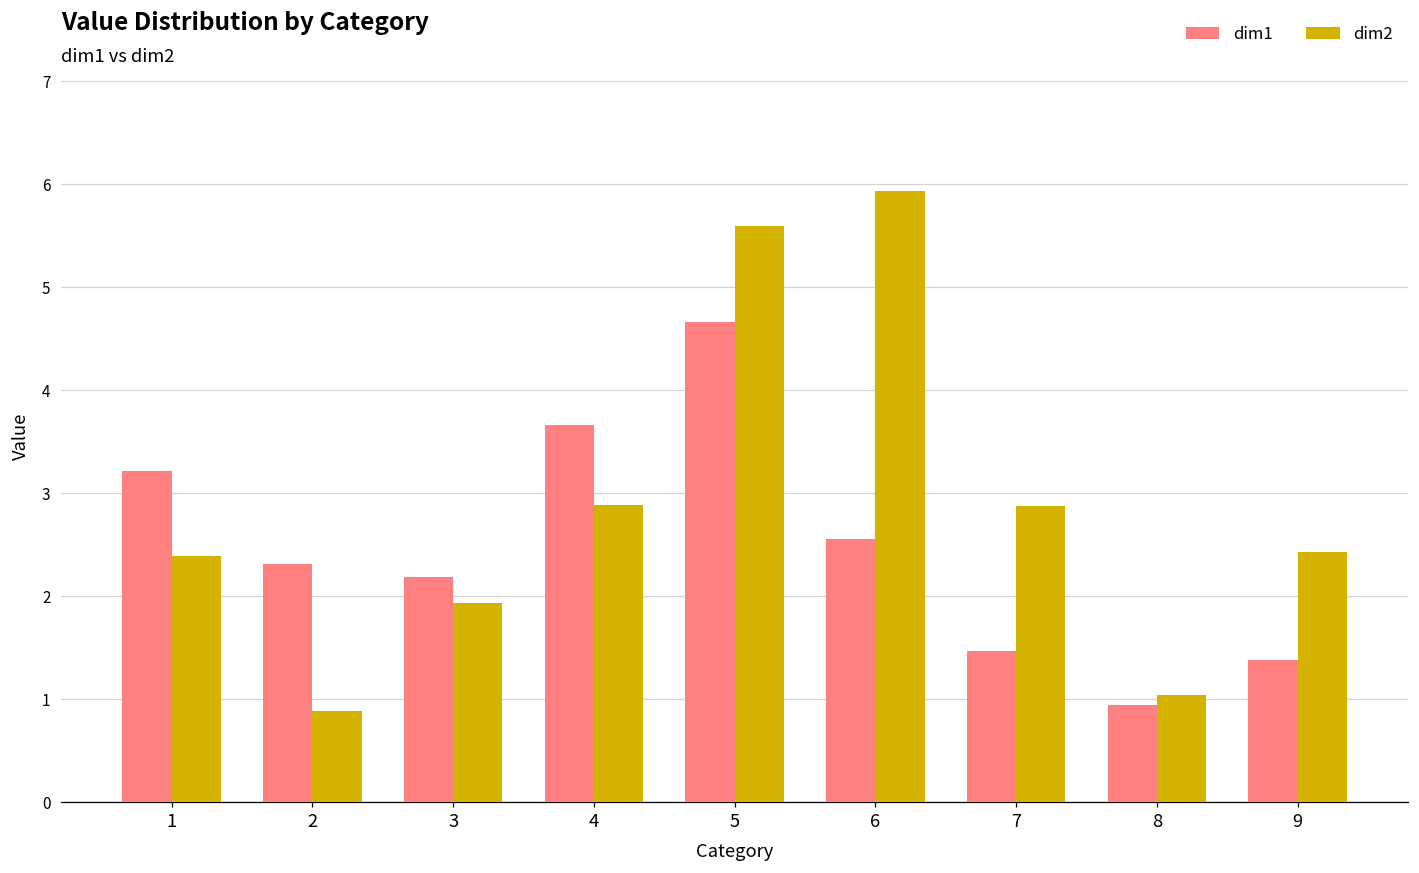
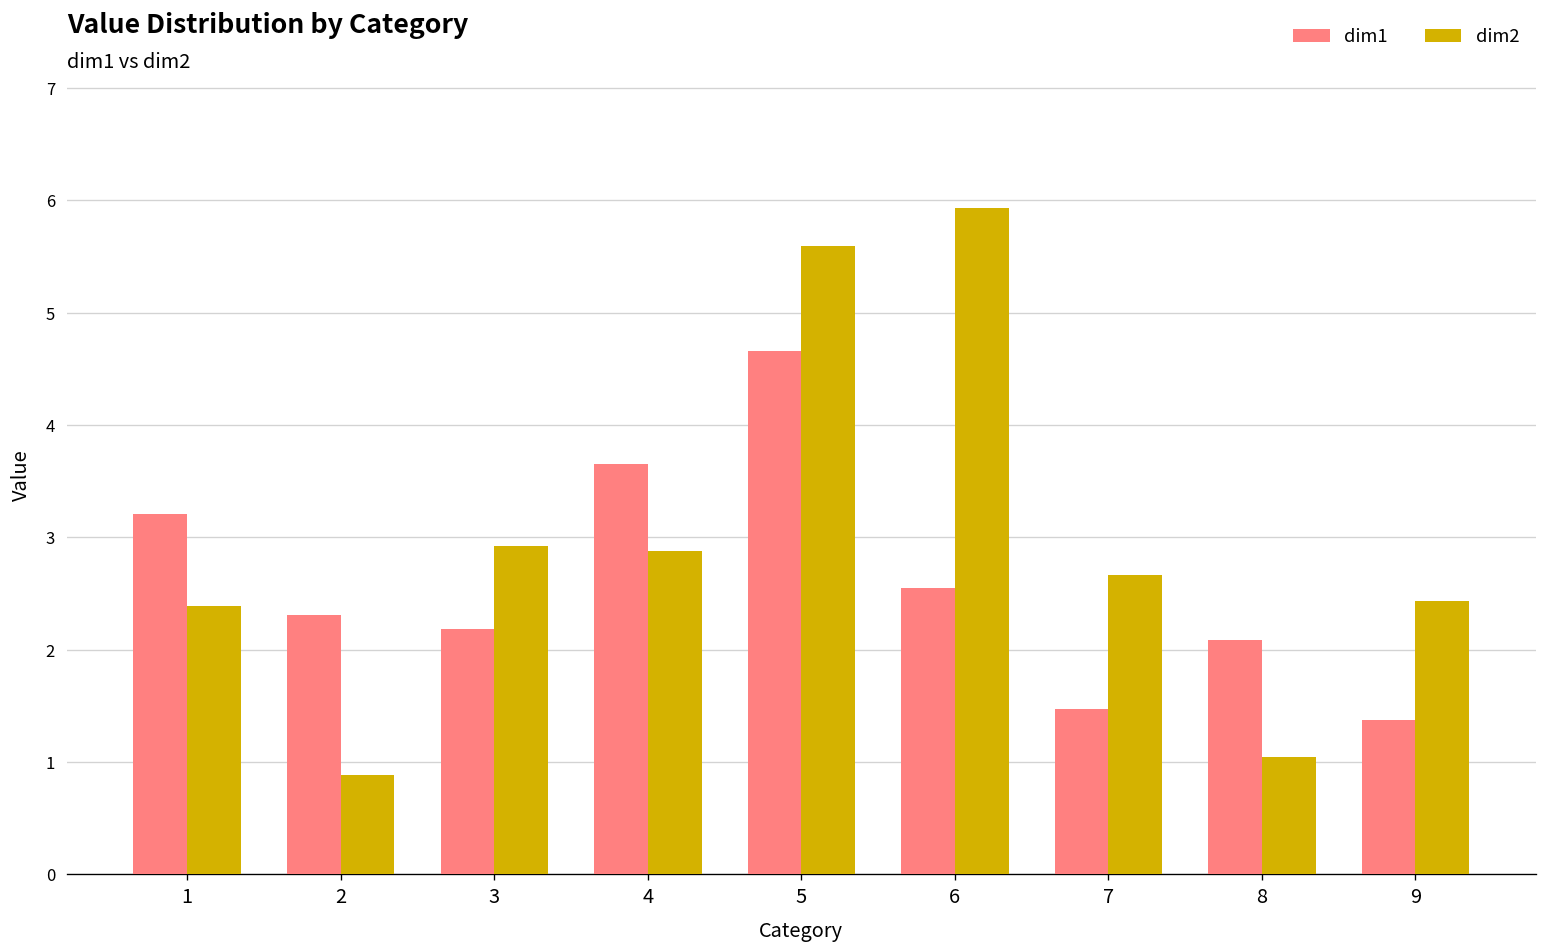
  {
    "dim1": {
      "1": 3.2,
      "2": 2.3,
      "3": 2.2,
      "4": 3.7,
      "5": 4.7,
      "6": 2.5,
      "7": 1.5,
-     "8": 0.9,
+     "8": 2.1,
      "9": 1.4
    },
    "dim2": {
      "1": 2.4,
      "2": 0.9,
-     "3": 1.9,
+     "3": 2.9,
      "4": 2.9,
      "5": 5.6,
      "6": 5.9,
-     "7": 2.9,
+     "7": 2.7,
      "8": 1.0,
      "9": 2.4
    }
  }
